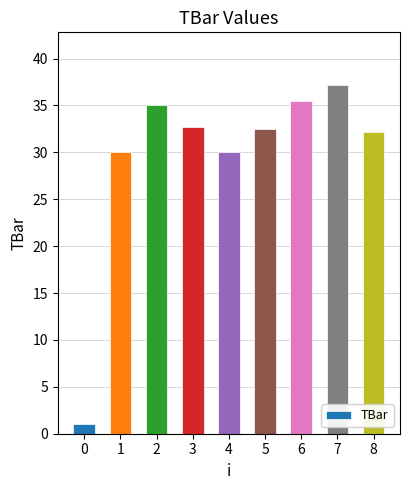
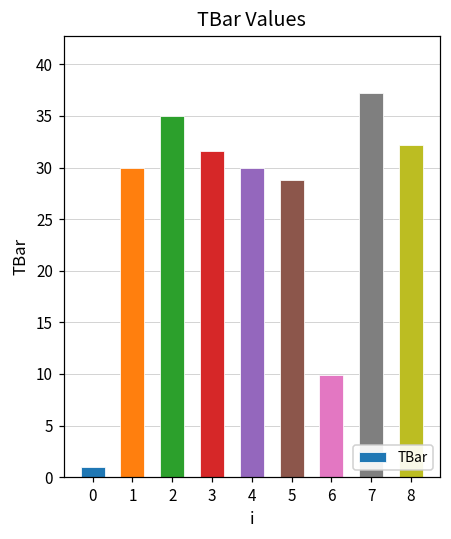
  {
    "0": 1,
    "1": 30,
    "2": 35,
-   "3": 33,
+   "3": 32,
    "4": 30,
-   "5": 32,
-   "6": 36,
+   "5": 29,
+   "6": 10,
    "7": 37,
    "8": 32
  }
